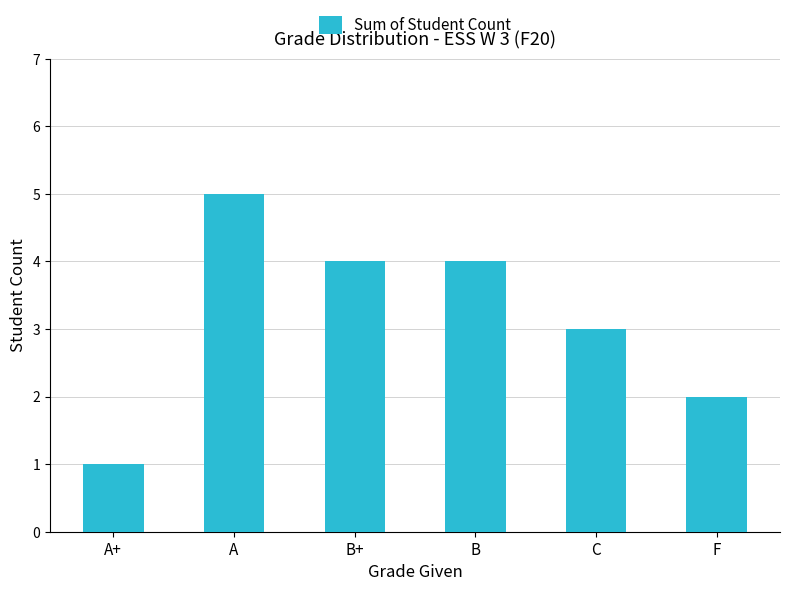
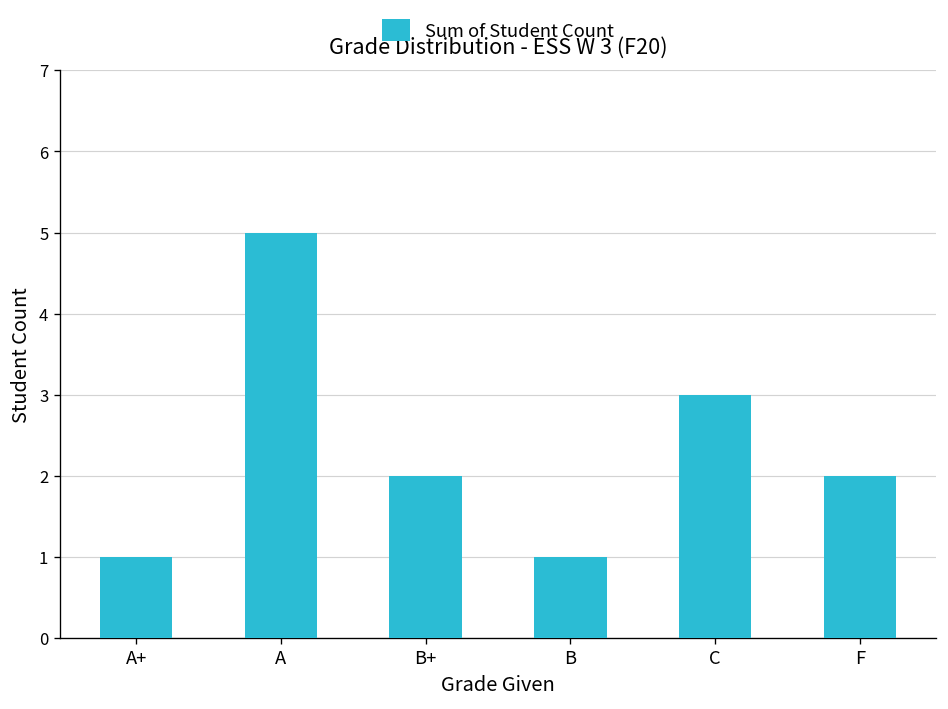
  {
    "A+": 1,
    "A": 5,
-   "B+": 4,
-   "B": 4,
+   "B+": 2,
+   "B": 1,
    "C": 3,
    "F": 2
  }
